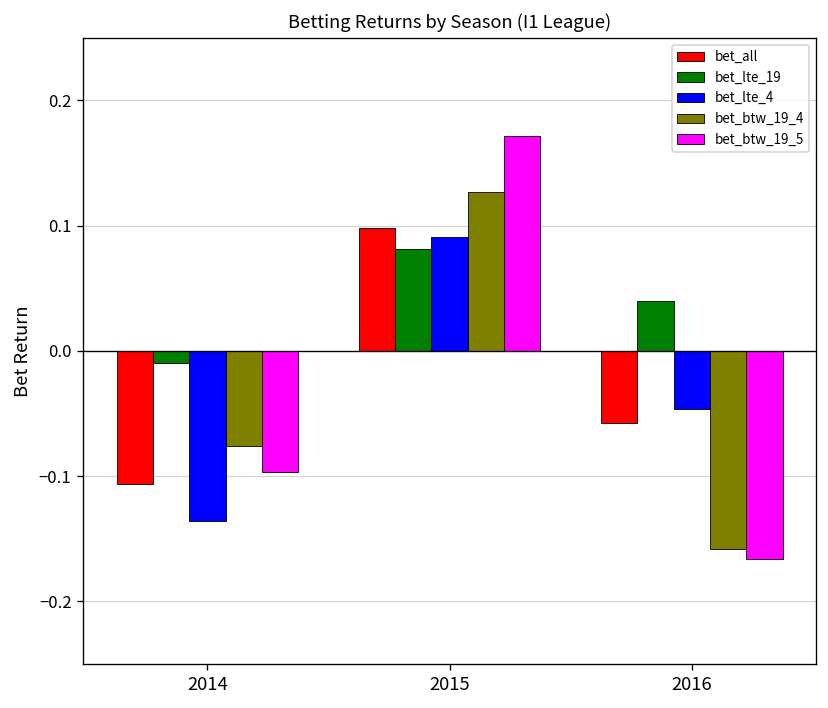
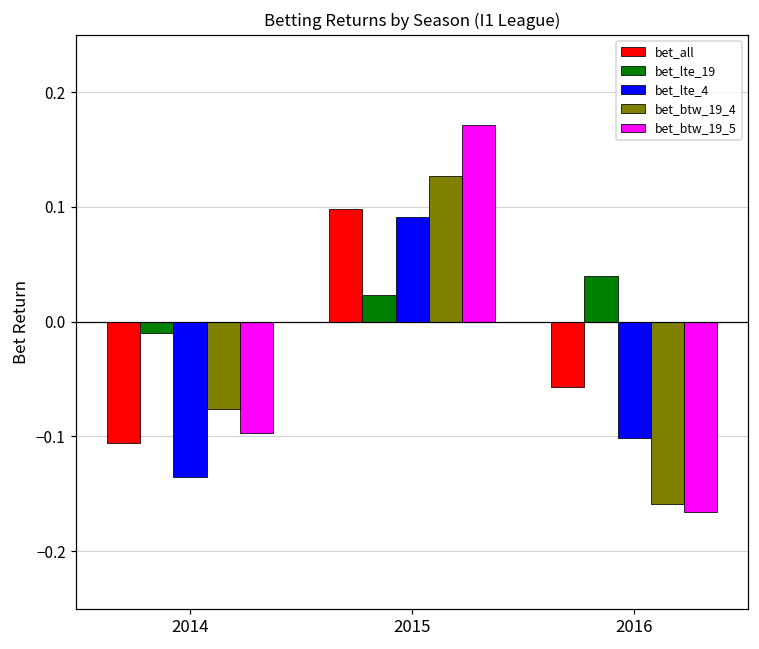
  {
    "bet_all": {
      "2014": -0.106,
      "2015": 0.098,
      "2016": -0.057
    },
    "bet_lte_19": {
      "2014": -0.010,
-     "2015": 0.081,
+     "2015": 0.023,
      "2016": 0.040
    },
    "bet_lte_4": {
      "2014": -0.136,
      "2015": 0.091,
-     "2016": -0.046
+     "2016": -0.101
    },
    "bet_btw_19_4": {
      "2014": -0.076,
      "2015": 0.127,
      "2016": -0.159
    },
    "bet_btw_19_5": {
      "2014": -0.097,
      "2015": 0.171,
      "2016": -0.166
    }
  }
